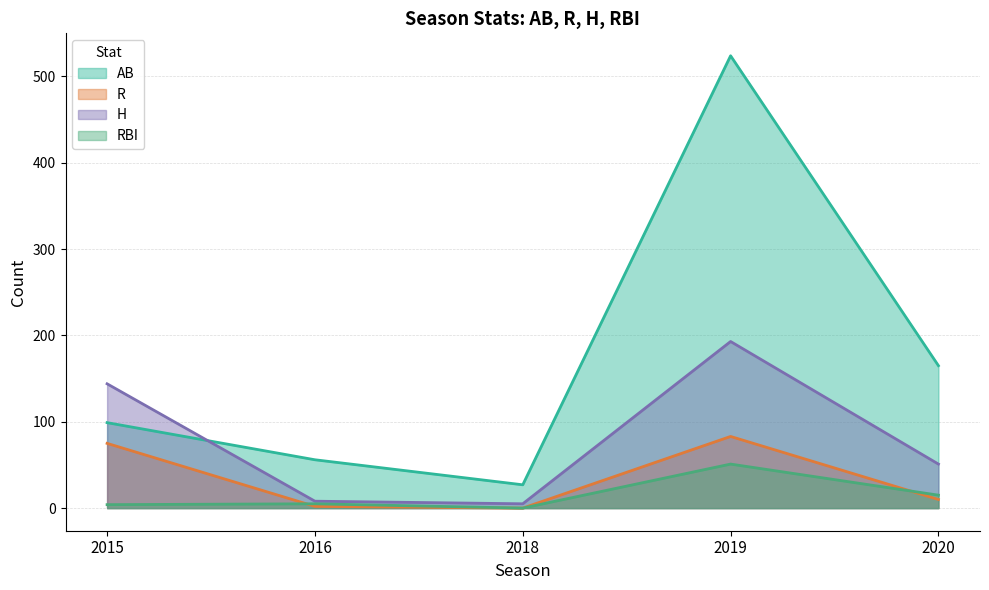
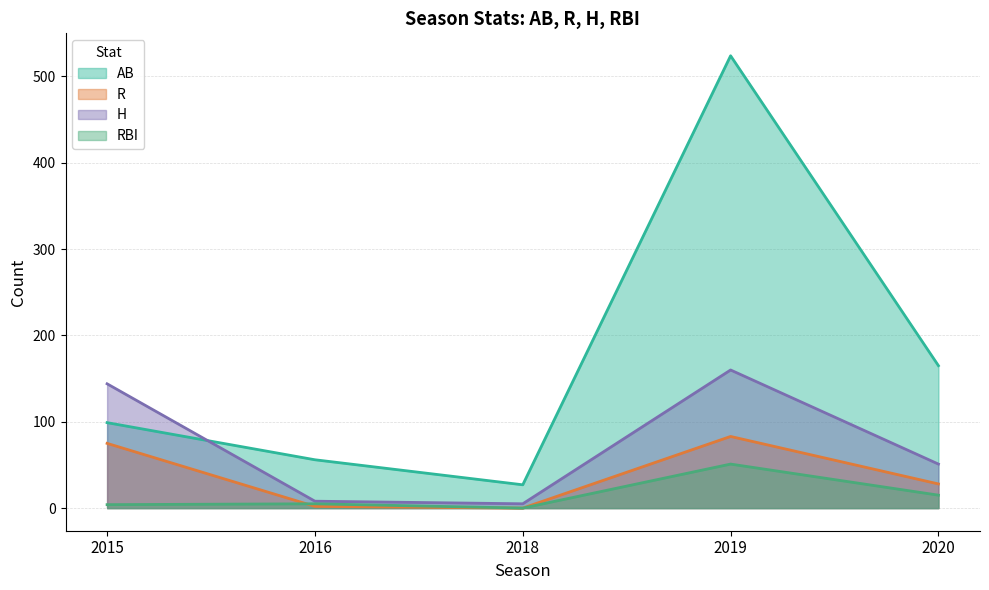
  {
    "R": {
      "2015": 80,
      "2016": 0,
      "2019": 80,
-     "2020": 10
+     "2020": 30
    },
    "H": {
      "2015": 140,
      "2016": 10,
      "2018": 10,
-     "2019": 190,
+     "2019": 160,
      "2020": 50
    }
  }
